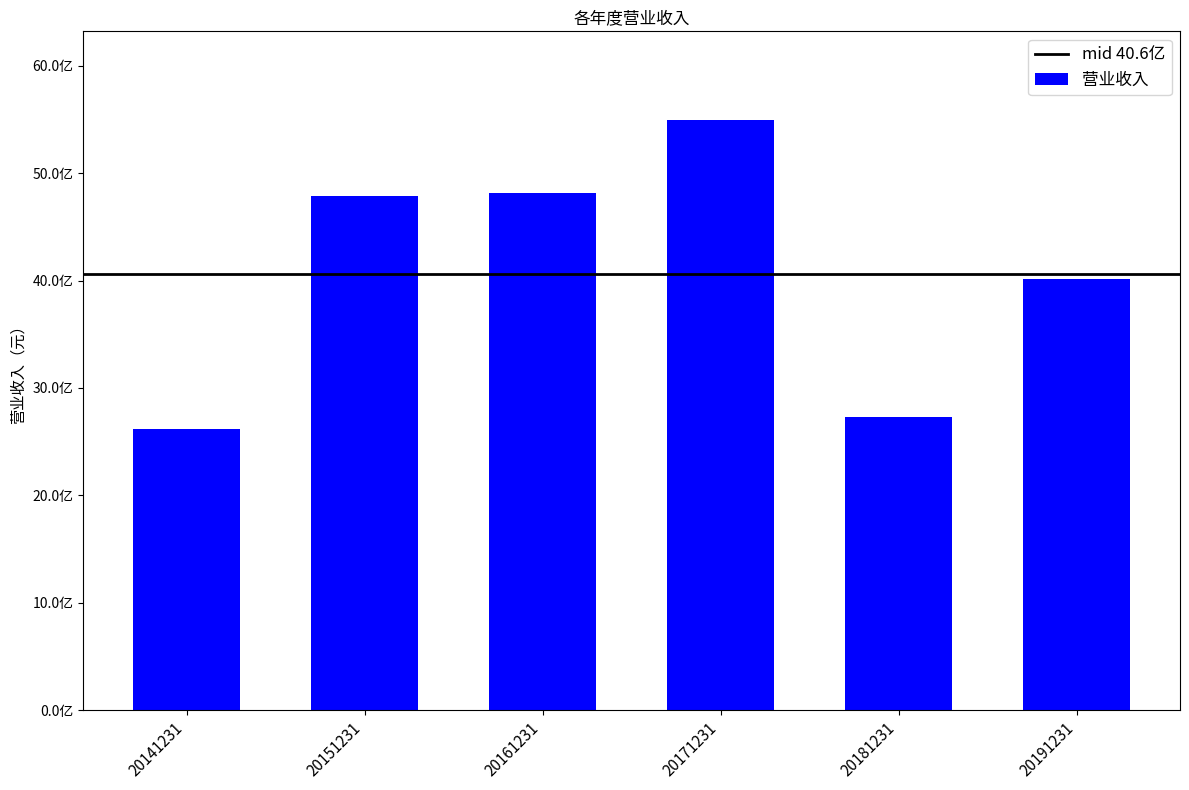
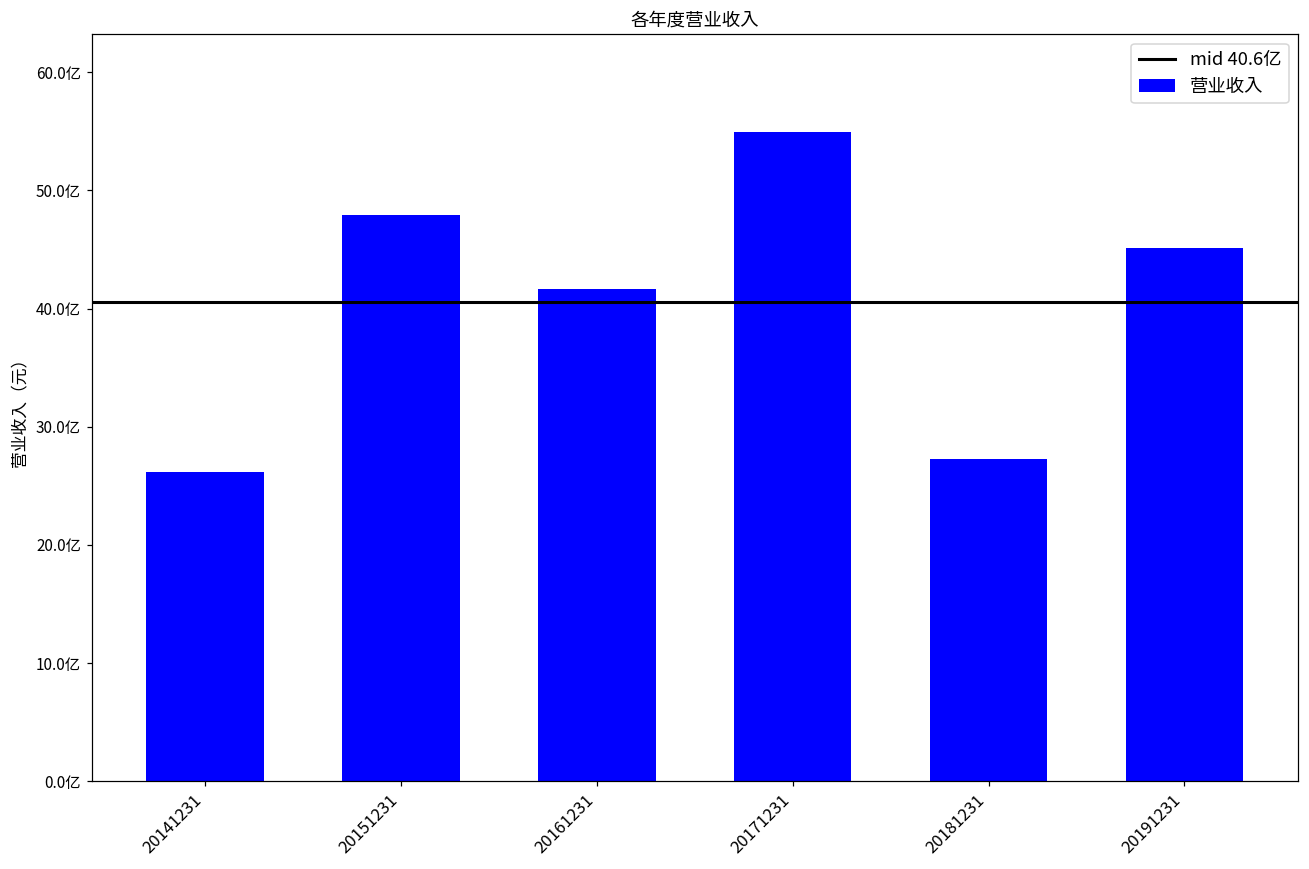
  {
    "20141231": "26.2亿",
    "20151231": "47.9亿",
-   "20161231": "48.1亿",
+   "20161231": "41.6亿",
    "20171231": "55.0亿",
    "20181231": "27.3亿",
-   "20191231": "40.2亿"
+   "20191231": "45.1亿"
  }
